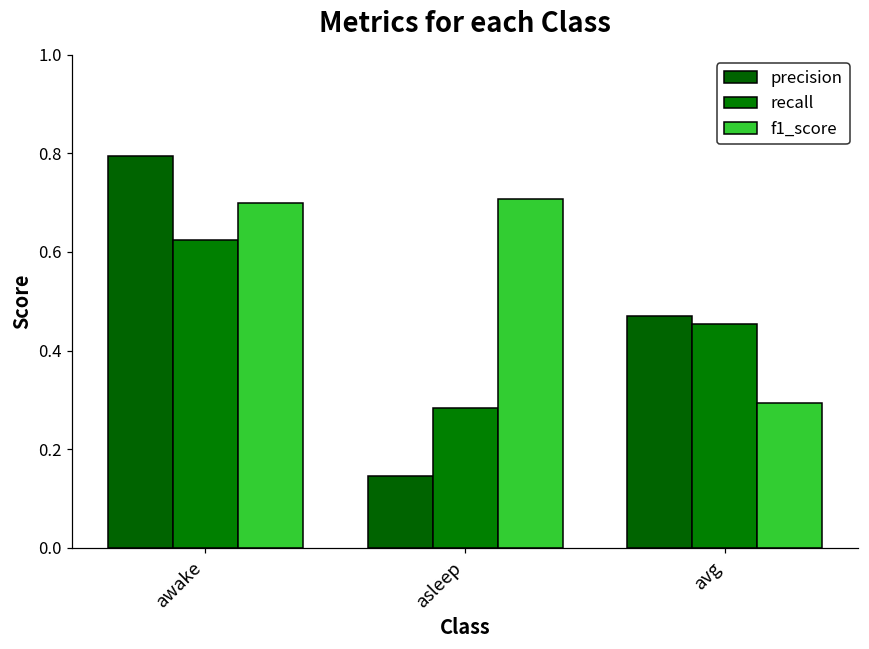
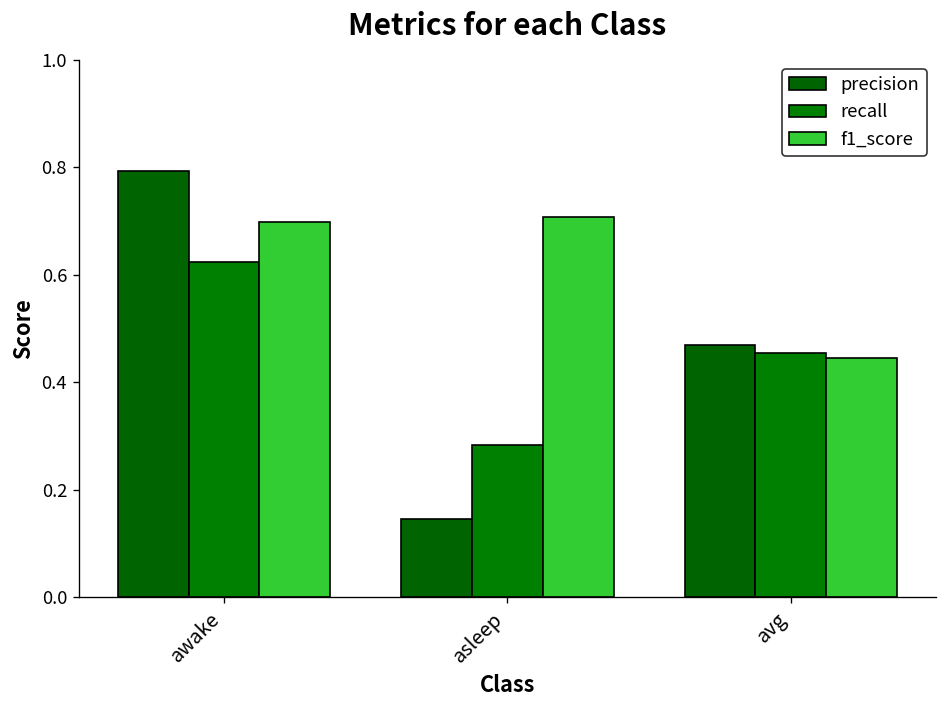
  {
    "f1_score": {
      "awake": 0.70,
      "asleep": 0.71,
-     "avg": 0.29
+     "avg": 0.45
    }
  }
